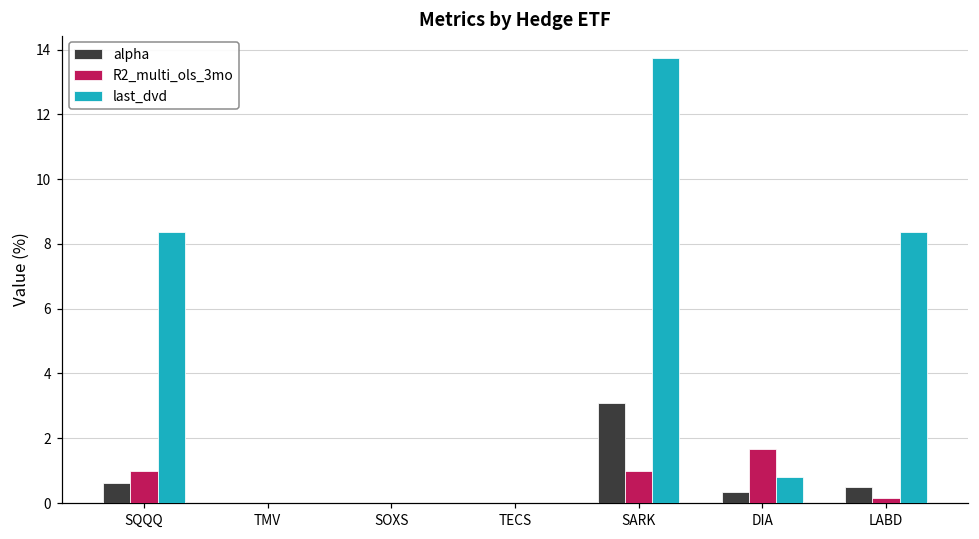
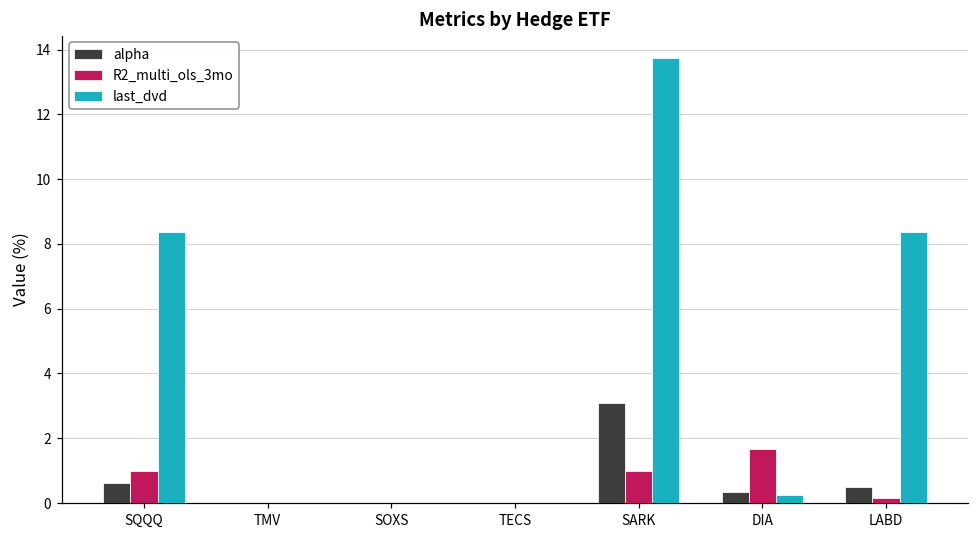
  {
    "alpha": {
      "SQQQ": 0.6,
      "TMV": 0.0,
      "SOXS": 0.0,
      "TECS": 0.0,
      "SARK": 3.1,
      "DIA": 0.3,
      "LABD": 0.5
    },
    "R2_multi_ols_3mo": {
      "SQQQ": 1.0,
      "TMV": 0.0,
      "SOXS": 0.0,
      "TECS": 0.0,
      "SARK": 1.0,
      "DIA": 1.7,
      "LABD": 0.2
    },
    "last_dvd": {
      "SQQQ": 8.4,
      "TMV": 0.0,
      "SOXS": 0.0,
      "TECS": 0.0,
      "SARK": 13.7,
-     "DIA": 0.8,
+     "DIA": 0.3,
      "LABD": 8.4
    }
  }
